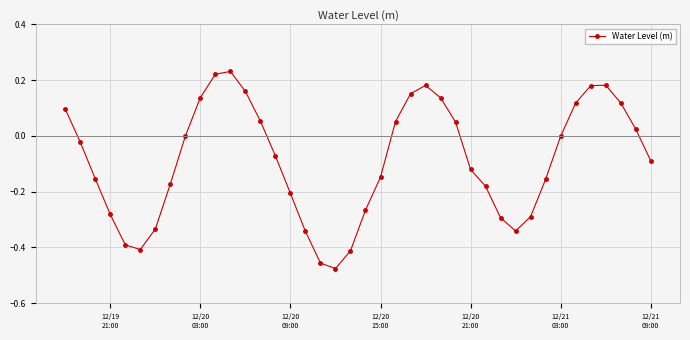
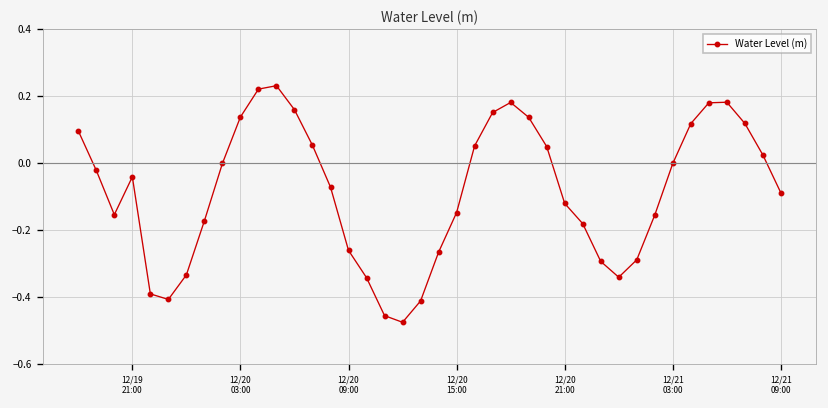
  {
-   "12/19 21:00": -0.28,
+   "12/19 21:00": -0.04,
    "12/20 03:00": 0.14,
-   "12/20 09:00": -0.21,
+   "12/20 09:00": -0.26,
    "12/20 15:00": -0.15,
    "12/20 21:00": -0.12,
    "12/21 03:00": 0.00,
    "12/21 09:00": -0.09
  }
